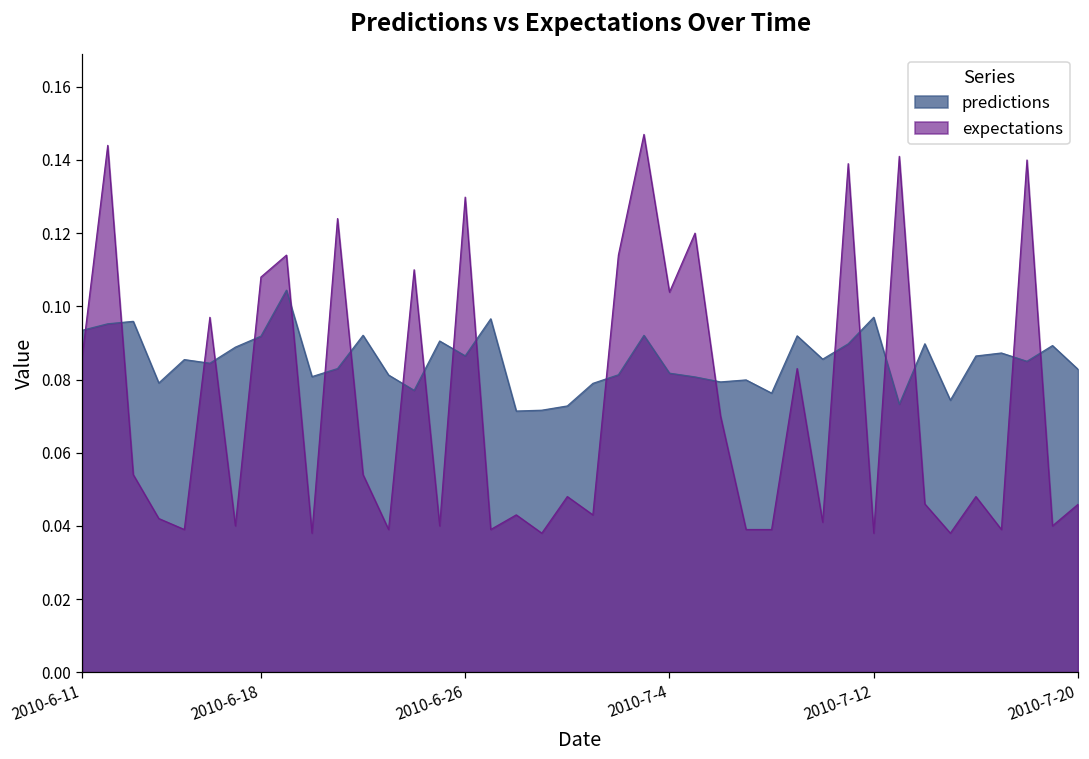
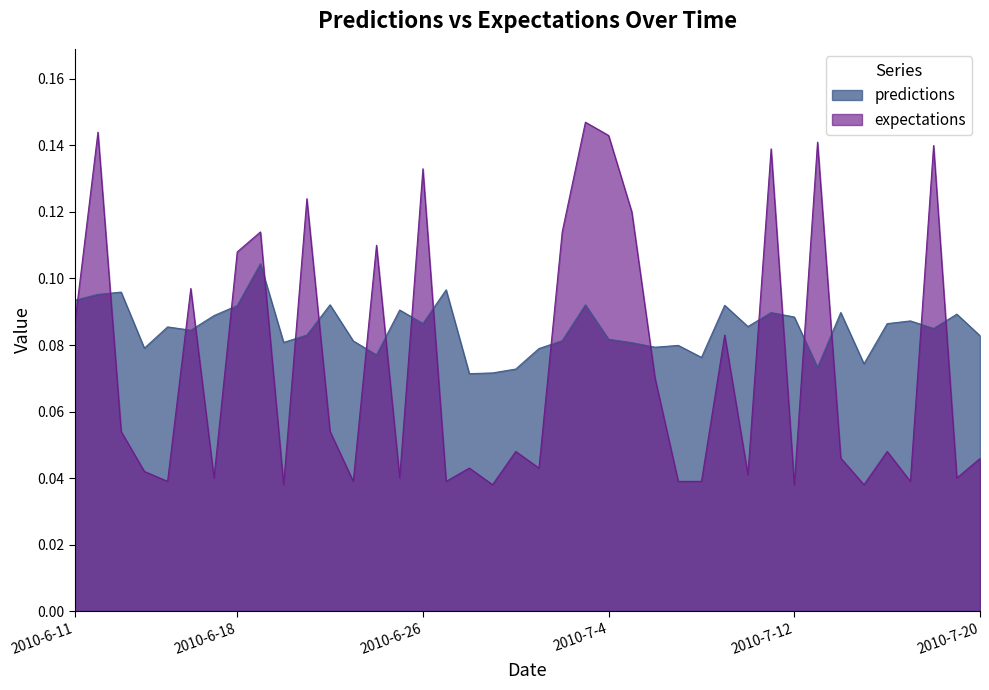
  {
    "predictions": {
      "2010-6-11": 0.093,
      "2010-6-18": 0.092,
      "2010-6-26": 0.086,
      "2010-7-4": 0.082,
-     "2010-7-12": 0.097,
+     "2010-7-12": 0.088,
      "2010-7-20": 0.083
    },
    "expectations": {
      "2010-6-11": 0.086,
      "2010-6-18": 0.108,
-     "2010-6-26": 0.130,
-     "2010-7-4": 0.104,
+     "2010-6-26": 0.133,
+     "2010-7-4": 0.143,
      "2010-7-12": 0.038,
      "2010-7-20": 0.046
    }
  }
